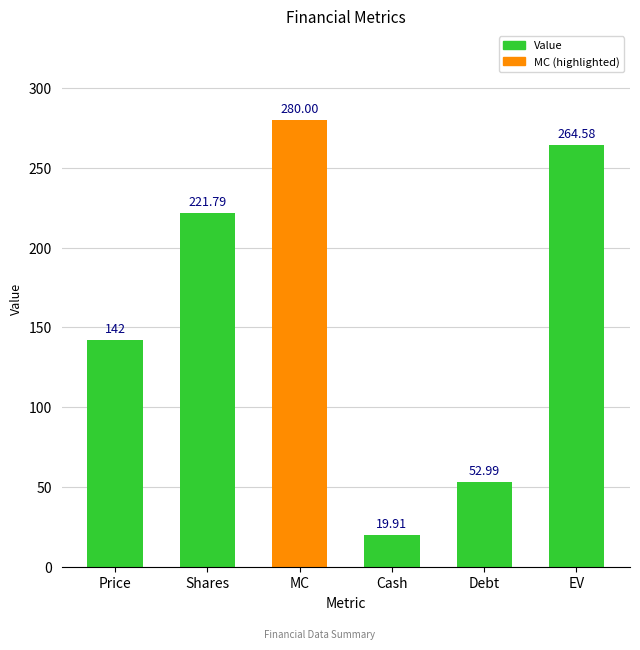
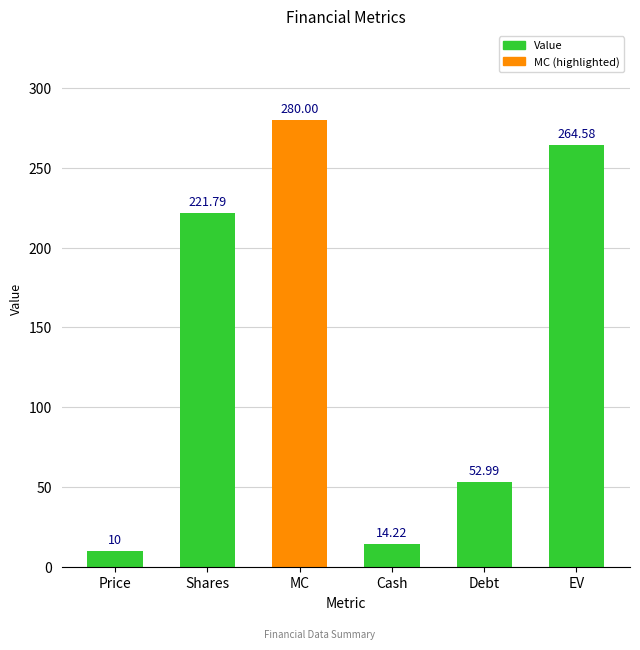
  {
-   "Price": 142,
+   "Price": 10,
    "Shares": 221.79,
    "MC": 280.00,
-   "Cash": 19.91,
+   "Cash": 14.22,
    "Debt": 52.99,
    "EV": 264.58
  }
